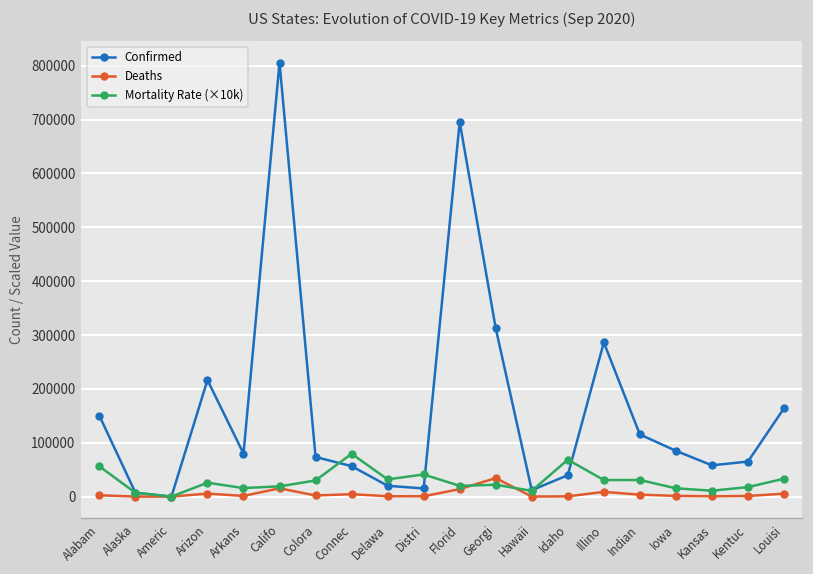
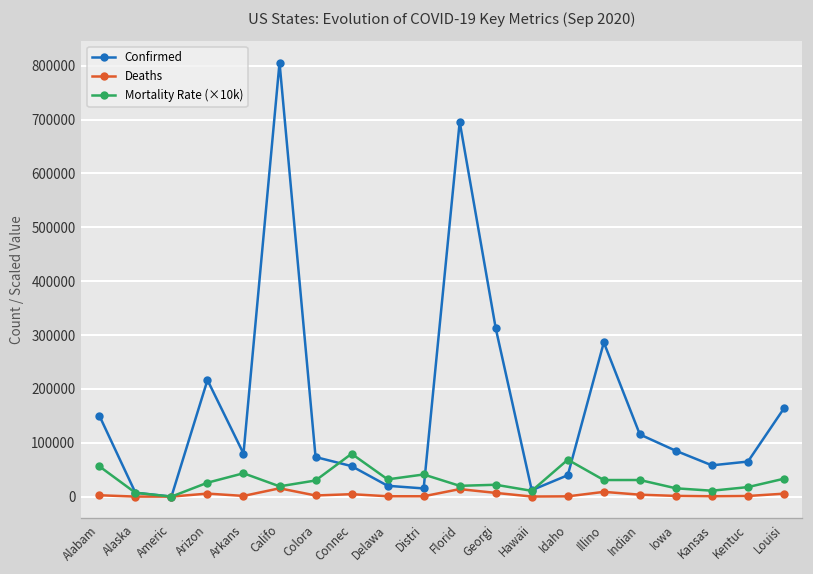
  {
    "Confirmed": {
      "Alabam": 150000,
      "Arizon": 220000,
      "Arkans": 80000,
      "Califo": 810000,
      "Colora": 70000,
      "Connec": 60000,
      "Delawa": 20000,
      "Distri": 20000,
      "Florid": 700000,
      "Georgi": 310000,
      "Idaho": 40000,
      "Illino": 290000,
      "Indian": 120000,
      "Iowa": 90000,
      "Kansas": 60000,
      "Kentuc": 70000,
      "Louisi": 160000
    },
    "Deaths": {
      "Alabam": 0,
      "Alaska": 0,
      "Arizon": 10000,
      "Arkans": 0,
      "Colora": 0,
      "Connec": 0,
      "Delawa": 0,
      "Distri": 0,
      "Florid": 10000,
-     "Georgi": 30000,
+     "Georgi": 10000,
      "Hawaii": 0,
      "Idaho": 0,
      "Illino": 10000,
      "Indian": 0,
      "Iowa": 0,
      "Kansas": 0,
      "Kentuc": 0,
      "Louisi": 10000
    },
    "Mortality Rate (×10k)": {
      "Alabam": 60000,
      "Arizon": 30000,
-     "Arkans": 20000,
+     "Arkans": 40000,
      "Colora": 30000,
      "Connec": 80000,
      "Delawa": 30000,
      "Distri": 40000,
      "Florid": 20000,
      "Georgi": 20000,
      "Idaho": 70000,
      "Illino": 30000,
      "Indian": 30000,
      "Iowa": 20000,
      "Kansas": 10000,
      "Kentuc": 20000,
      "Louisi": 30000
    }
  }
